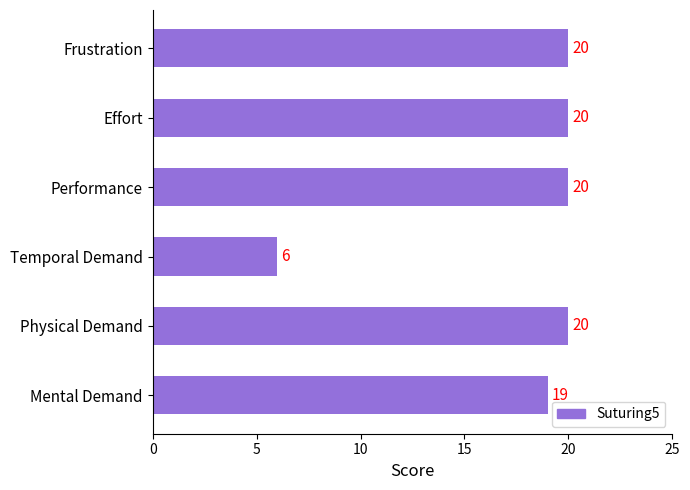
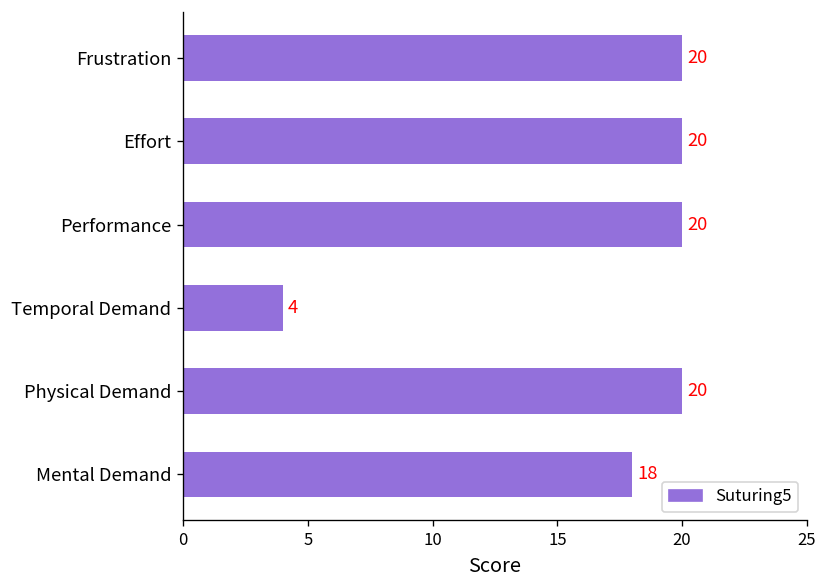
  {
    "Frustration": 20,
    "Effort": 20,
    "Performance": 20,
-   "Temporal Demand": 6,
+   "Temporal Demand": 4,
    "Physical Demand": 20,
-   "Mental Demand": 19
+   "Mental Demand": 18
  }
